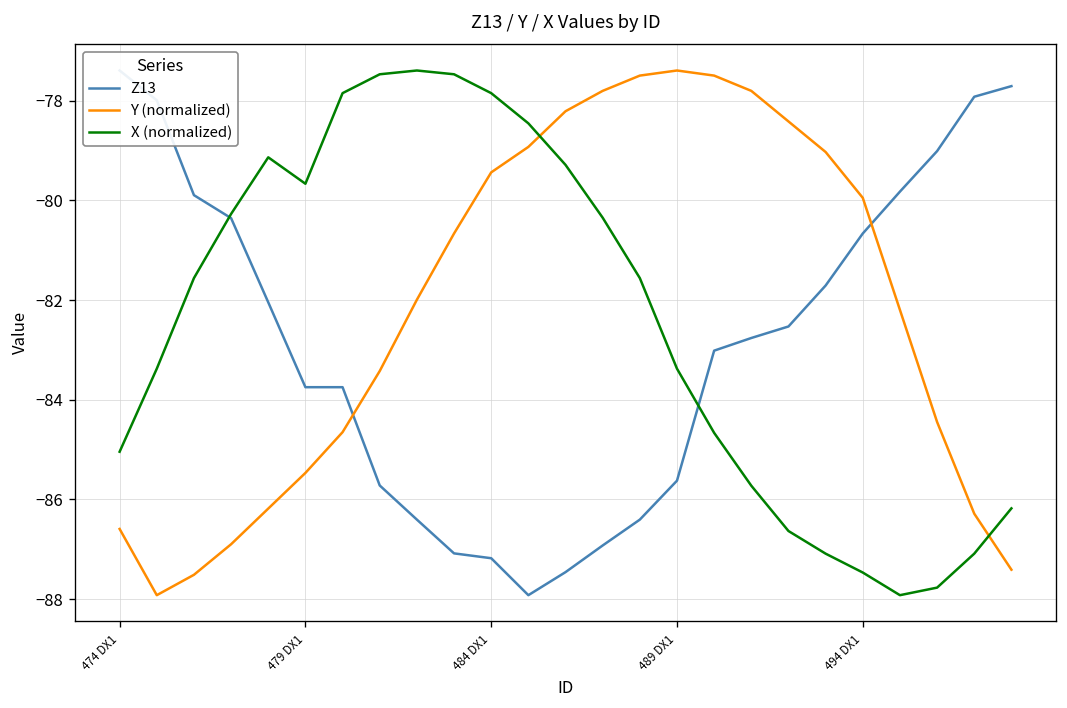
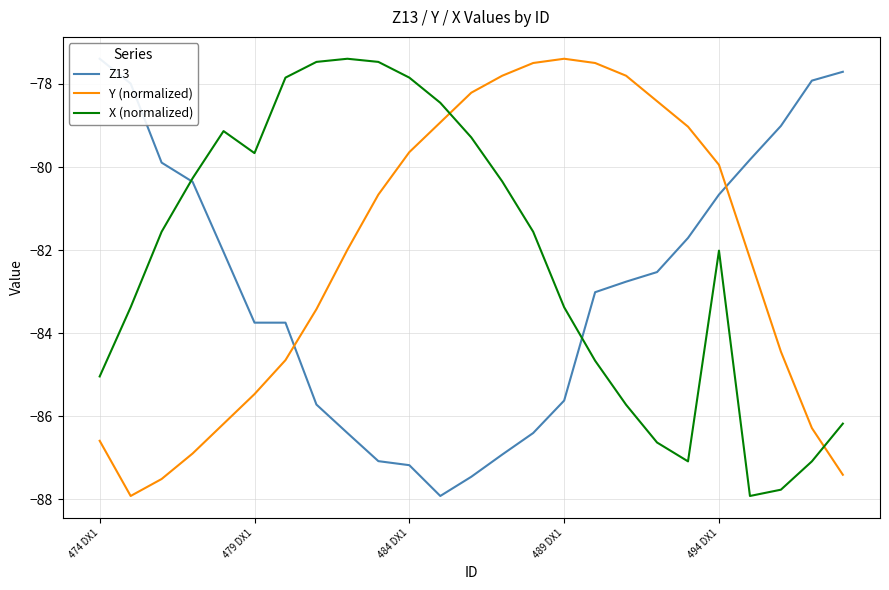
  {
    "Z13": {
      "479 DX1": -83.7,
      "484 DX1": -87.2,
      "489 DX1": -85.6,
      "494 DX1": -80.7
    },
    "Y (normalized)": {
      "474 DX1": -86.6,
      "479 DX1": -85.5,
-     "484 DX1": -79.4,
+     "484 DX1": -79.6,
      "489 DX1": -77.4,
      "494 DX1": -79.9
    },
    "X (normalized)": {
      "474 DX1": -85.0,
      "479 DX1": -79.7,
      "484 DX1": -77.8,
      "489 DX1": -83.4,
-     "494 DX1": -87.5
+     "494 DX1": -82.0
    }
  }
